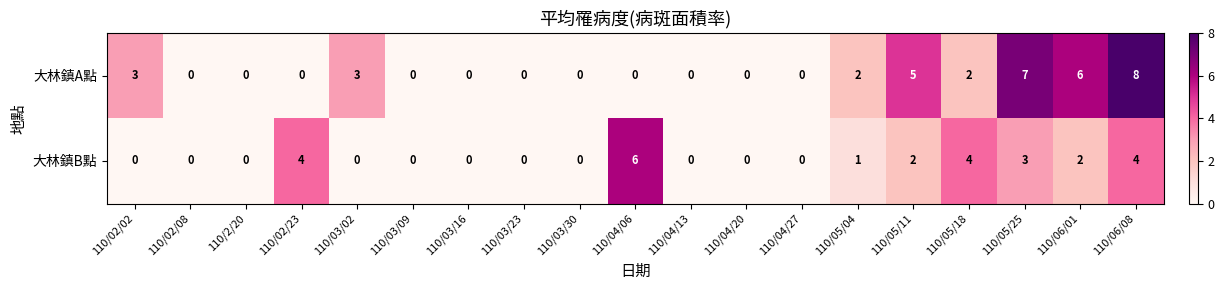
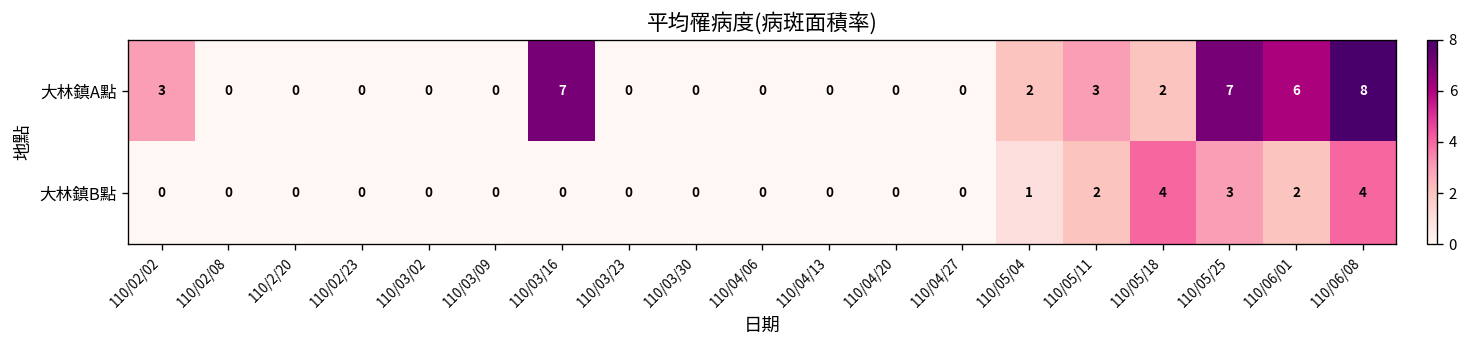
  {
    "大林鎮A點": {
      "110/02/02": 3,
      "110/02/08": 0,
      "110/2/20": 0,
      "110/02/23": 0,
-     "110/03/02": 3,
+     "110/03/02": 0,
      "110/03/09": 0,
-     "110/03/16": 0,
+     "110/03/16": 7,
      "110/03/23": 0,
      "110/03/30": 0,
      "110/04/06": 0,
      "110/04/13": 0,
      "110/04/20": 0,
      "110/04/27": 0,
      "110/05/04": 2,
-     "110/05/11": 5,
+     "110/05/11": 3,
      "110/05/18": 2,
      "110/05/25": 7,
      "110/06/01": 6,
      "110/06/08": 8
    },
    "大林鎮B點": {
      "110/02/02": 0,
      "110/02/08": 0,
      "110/2/20": 0,
-     "110/02/23": 4,
+     "110/02/23": 0,
      "110/03/02": 0,
      "110/03/09": 0,
      "110/03/16": 0,
      "110/03/23": 0,
      "110/03/30": 0,
-     "110/04/06": 6,
+     "110/04/06": 0,
      "110/04/13": 0,
      "110/04/20": 0,
      "110/04/27": 0,
      "110/05/04": 1,
      "110/05/11": 2,
      "110/05/18": 4,
      "110/05/25": 3,
      "110/06/01": 2,
      "110/06/08": 4
    }
  }
